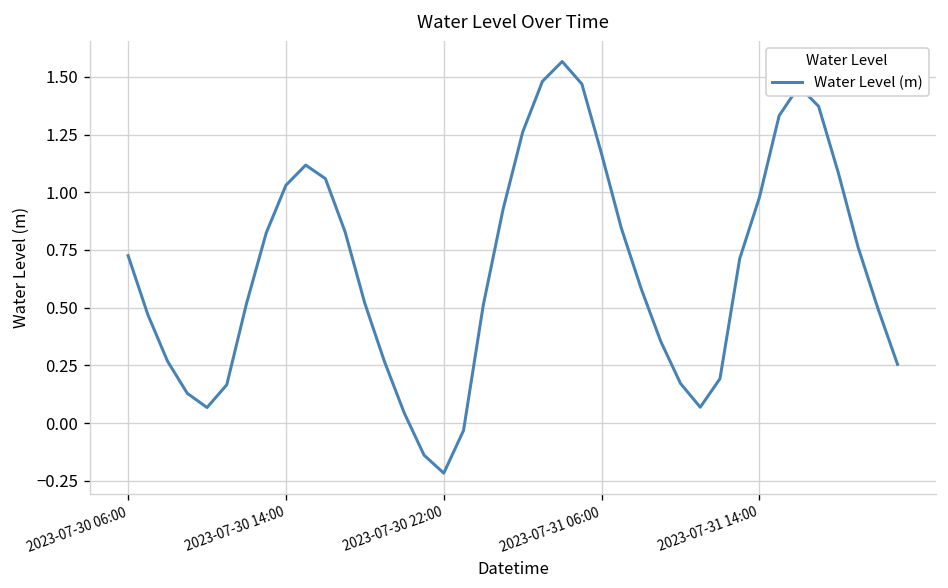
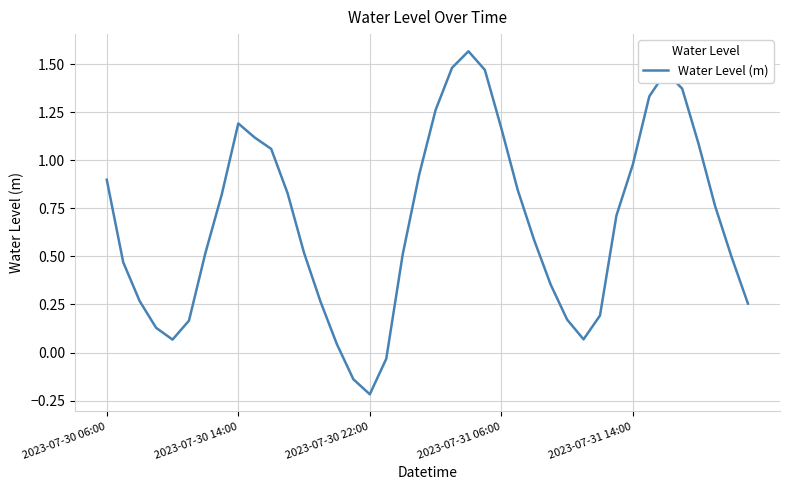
  {
-   "2023-07-30 06:00": 0.73,
-   "2023-07-30 14:00": 1.03,
+   "2023-07-30 06:00": 0.90,
+   "2023-07-30 14:00": 1.19,
    "2023-07-30 22:00": -0.22,
    "2023-07-31 06:00": 1.17,
    "2023-07-31 14:00": 0.98
  }
